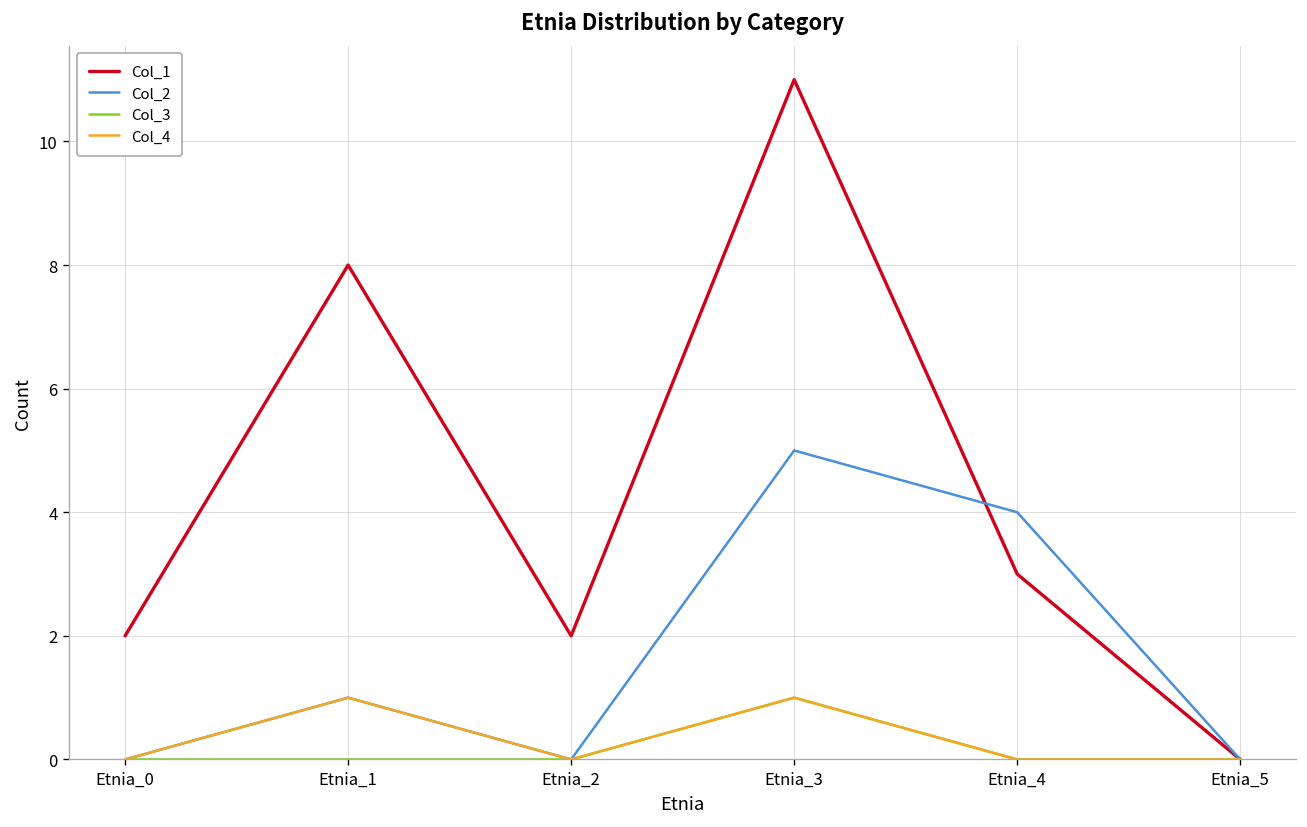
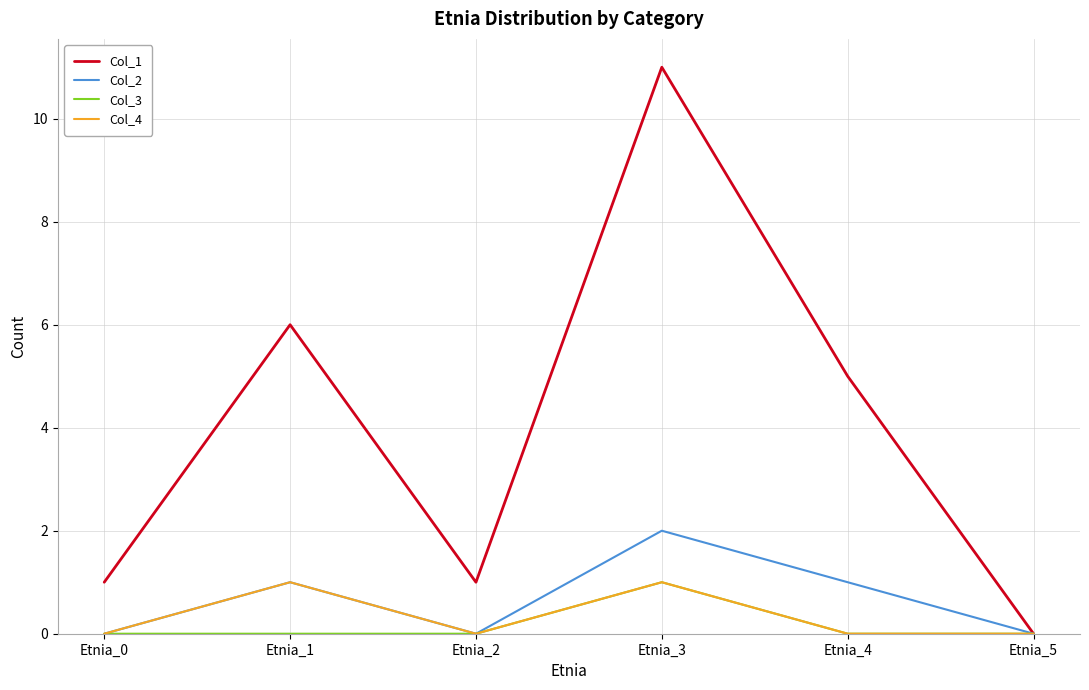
  {
    "Col_1": {
-     "Etnia_0": 2,
-     "Etnia_1": 8,
-     "Etnia_2": 2,
+     "Etnia_0": 1,
+     "Etnia_1": 6,
+     "Etnia_2": 1,
      "Etnia_3": 11,
-     "Etnia_4": 3
+     "Etnia_4": 5
    },
    "Col_2": {
-     "Etnia_3": 5,
-     "Etnia_4": 4
+     "Etnia_3": 2,
+     "Etnia_4": 1
    },
    "Col_3": {
      "Etnia_1": 0
    }
  }
